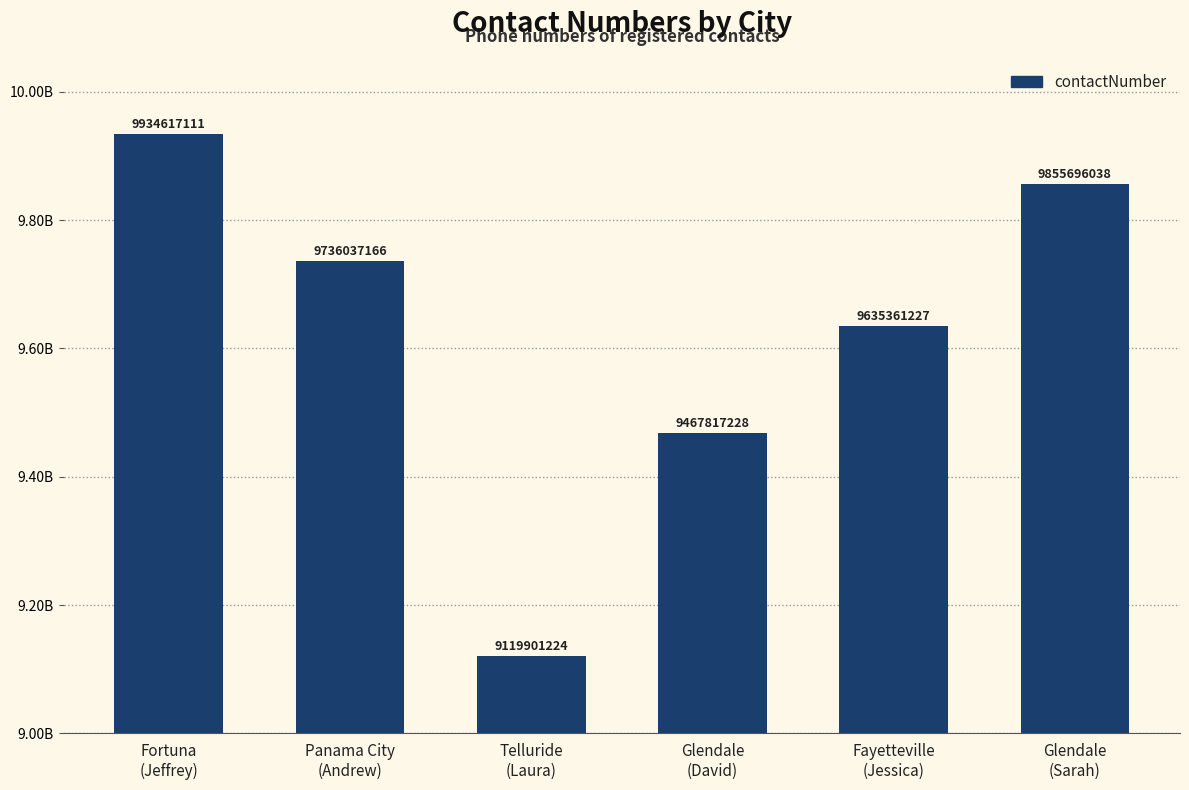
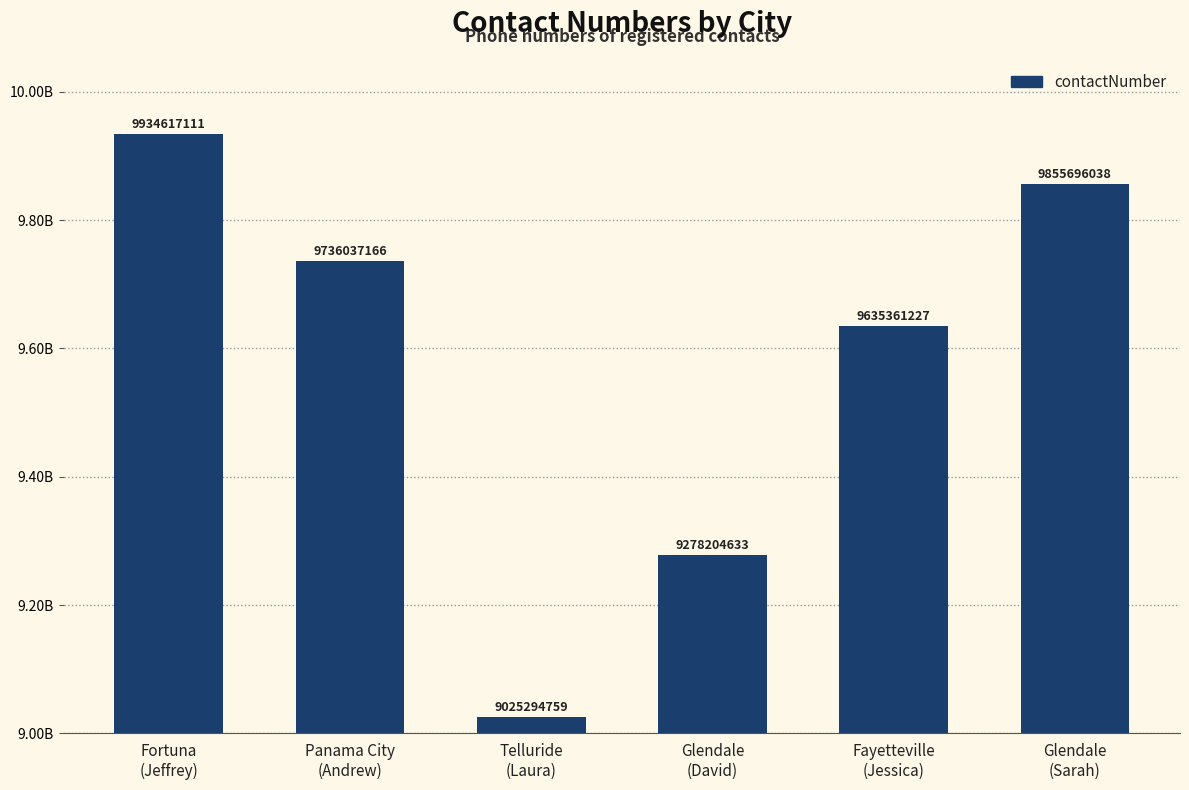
  {
    "Fortuna (Jeffrey)": 9934617111,
    "Panama City (Andrew)": 9736037166,
-   "Telluride (Laura)": 9119901224,
-   "Glendale (David)": 9467817228,
+   "Telluride (Laura)": 9025294759,
+   "Glendale (David)": 9278204633,
    "Fayetteville (Jessica)": 9635361227,
    "Glendale (Sarah)": 9855696038
  }
